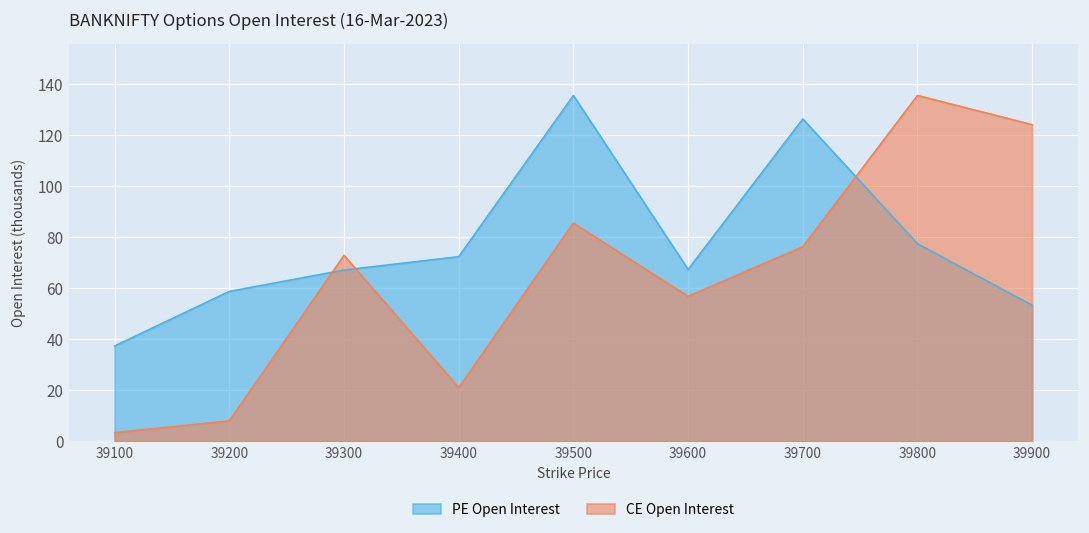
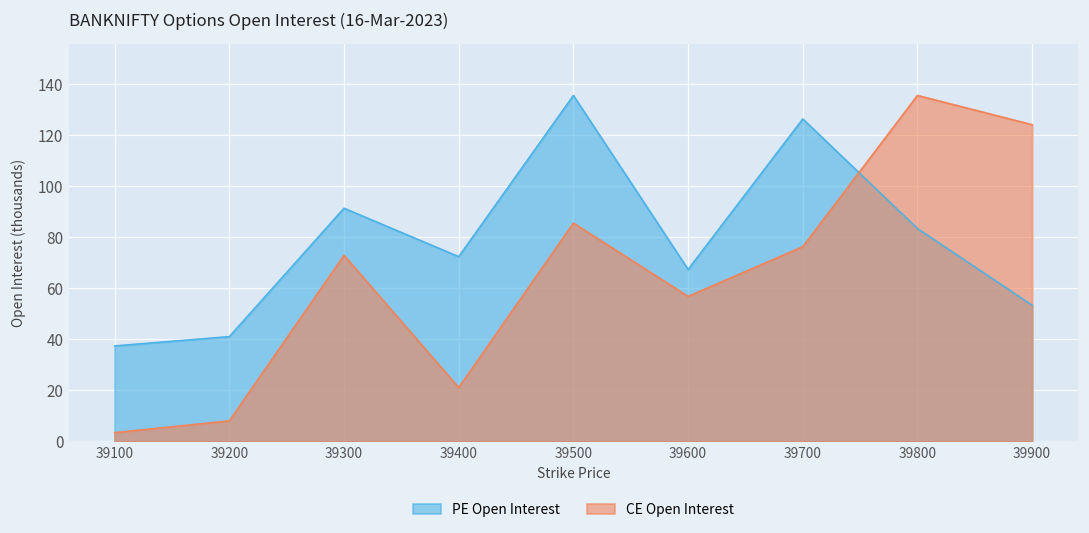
  {
    "PE Open Interest": {
      "39100": 37,
-     "39200": 59,
-     "39300": 67,
+     "39200": 41,
+     "39300": 91,
      "39400": 72,
      "39500": 136,
      "39600": 67,
      "39700": 126,
-     "39800": 77,
+     "39800": 83,
      "39900": 53
    },
    "CE Open Interest": {
      "39100": 3,
      "39200": 8,
      "39300": 73,
      "39400": 21,
      "39500": 86,
      "39600": 57,
      "39700": 76,
      "39800": 136,
      "39900": 124
    }
  }
